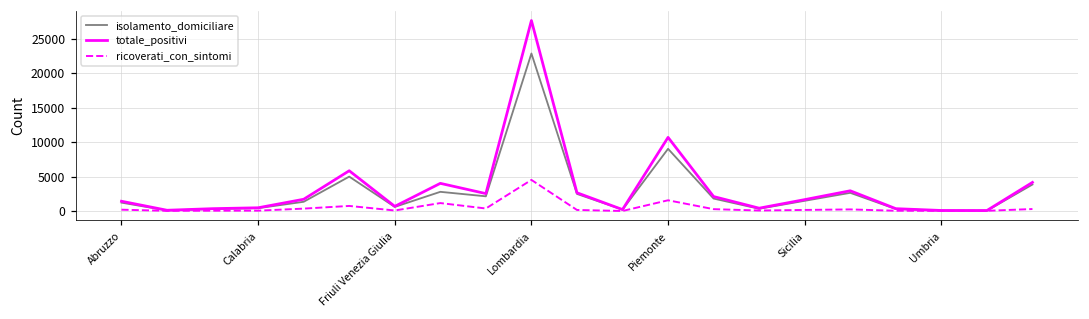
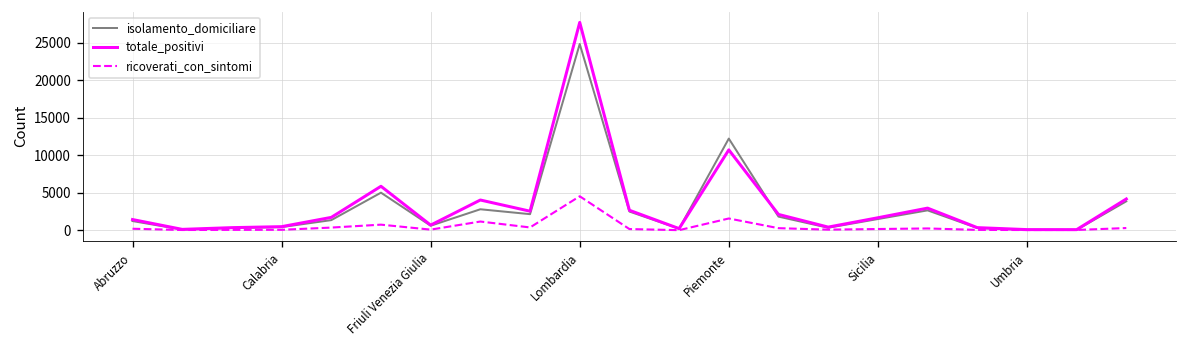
  {
    "isolamento_domiciliare": {
-     "Lombardia": 23000,
-     "Piemonte": 9000
+     "Lombardia": 25000,
+     "Piemonte": 12000
    }
  }
